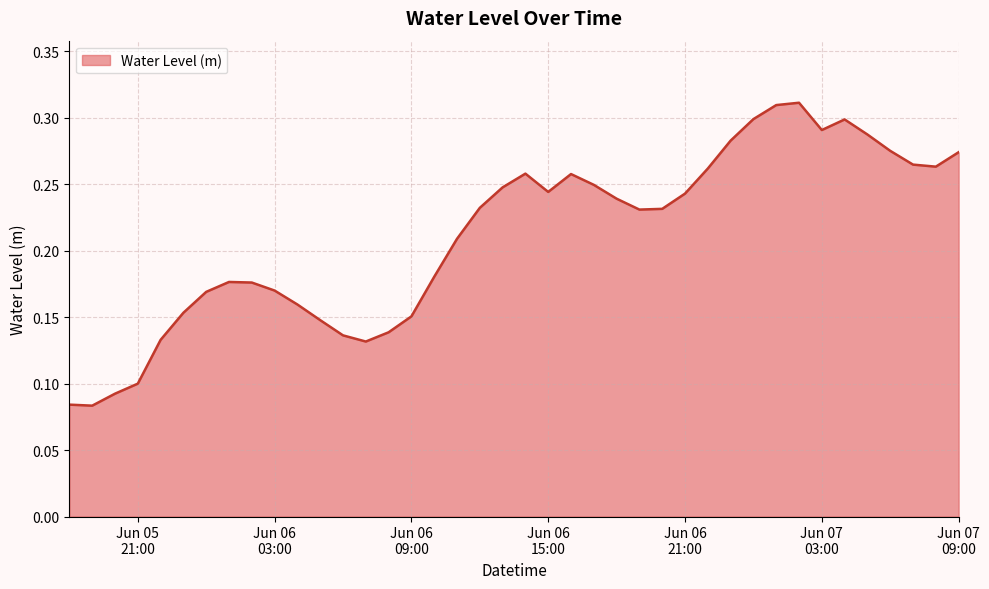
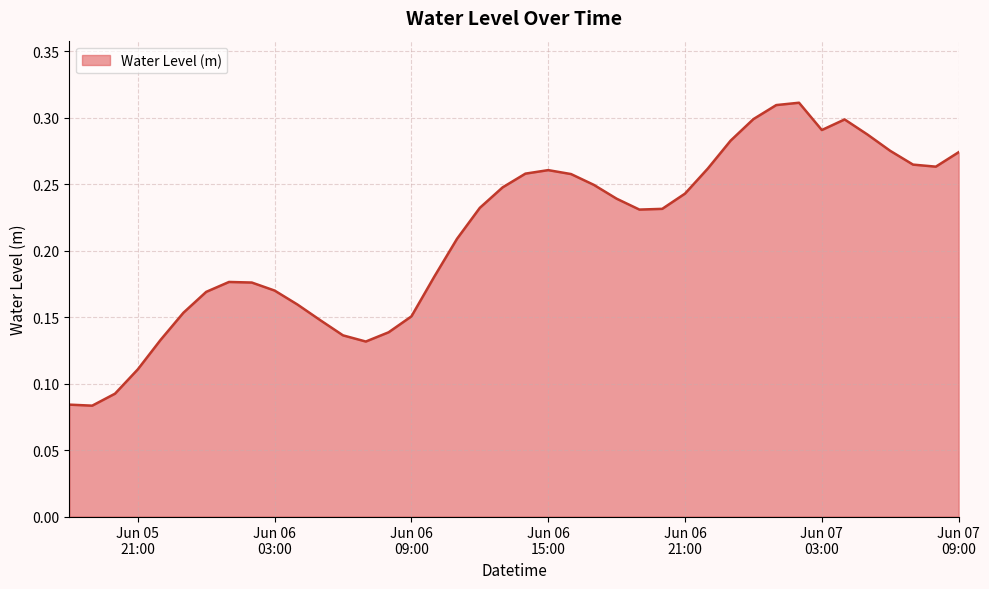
  {
-   "Jun 05 21:00": 0.100,
+   "Jun 05 21:00": 0.111,
    "Jun 06 03:00": 0.170,
    "Jun 06 09:00": 0.151,
-   "Jun 06 15:00": 0.244,
+   "Jun 06 15:00": 0.261,
    "Jun 06 21:00": 0.243,
    "Jun 07 03:00": 0.291,
    "Jun 07 09:00": 0.274
  }
